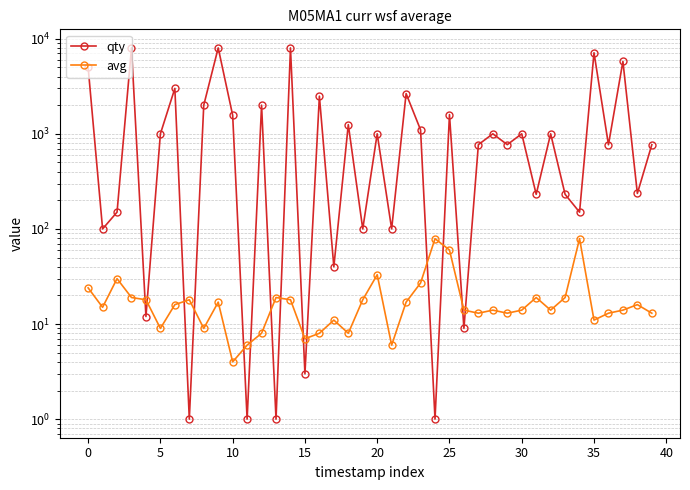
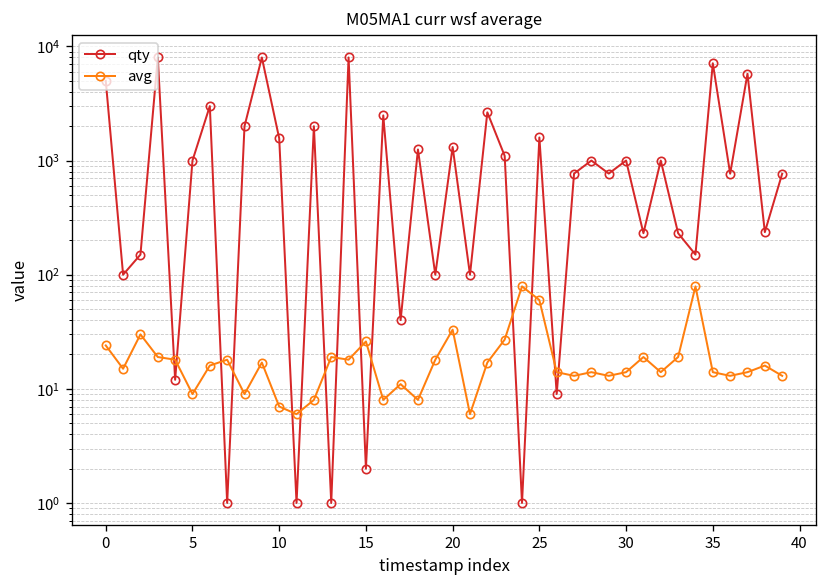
  {
    "qty": {
      "5": 1000,
      "10": 1600,
-     "15": 3,
-     "20": 1000,
+     "15": 2,
+     "20": 1300,
      "25": 1600,
      "30": 1000,
      "35": 7000
    },
    "avg": {
      "0": 24,
      "5": 9,
-     "10": 4,
-     "15": 7,
+     "10": 7,
+     "15": 26,
      "20": 33,
      "25": 60,
      "30": 14,
-     "35": 11
+     "35": 14
    }
  }
